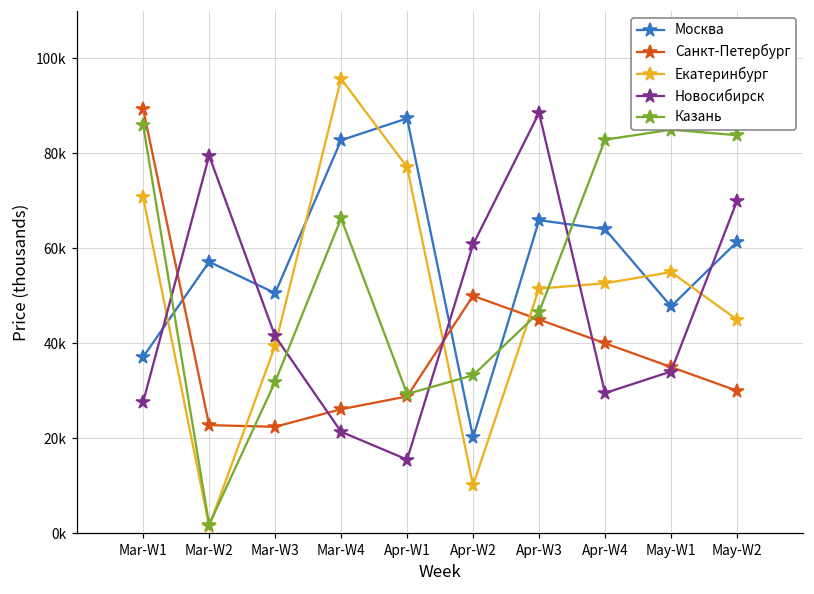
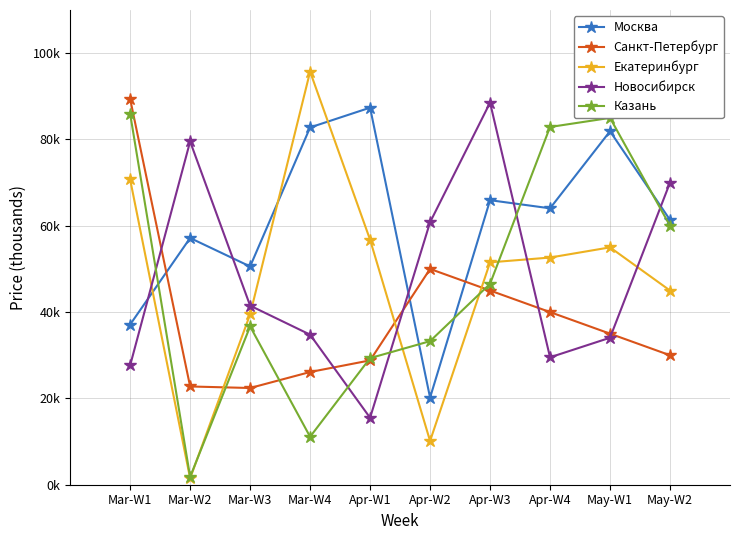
  {
    "Москва": {
      "Mar-W1": 37000,
      "Mar-W2": 57000,
      "Mar-W3": 51000,
      "Mar-W4": 83000,
      "Apr-W1": 87000,
      "Apr-W2": 20000,
      "Apr-W3": 66000,
      "Apr-W4": 64000,
-     "May-W1": 48000,
+     "May-W1": 82000,
      "May-W2": 61000
    },
    "Санкт-Петербург": {
      "Mar-W1": 89000,
      "Mar-W2": 23000,
      "Mar-W3": 22000,
      "Mar-W4": 26000,
      "Apr-W2": 50000,
      "Apr-W3": 45000,
      "Apr-W4": 40000,
      "May-W1": 35000,
      "May-W2": 30000
    },
    "Екатеринбург": {
      "Mar-W1": 71000,
      "Mar-W3": 39000,
      "Mar-W4": 96000,
-     "Apr-W1": 77000,
+     "Apr-W1": 57000,
      "Apr-W2": 10000,
      "Apr-W3": 52000,
      "Apr-W4": 53000,
      "May-W1": 55000,
      "May-W2": 45000
    },
    "Новосибирск": {
      "Mar-W1": 28000,
      "Mar-W2": 80000,
      "Mar-W3": 41000,
-     "Mar-W4": 21000,
+     "Mar-W4": 35000,
      "Apr-W1": 16000,
      "Apr-W2": 61000,
      "Apr-W3": 89000,
      "Apr-W4": 30000,
      "May-W1": 34000,
      "May-W2": 70000
    },
    "Казань": {
      "Mar-W1": 86000,
-     "Mar-W3": 32000,
-     "Mar-W4": 66000,
+     "Mar-W3": 37000,
+     "Mar-W4": 11000,
      "Apr-W2": 33000,
      "Apr-W3": 47000,
      "Apr-W4": 83000,
-     "May-W2": 84000
+     "May-W2": 60000
    }
  }
